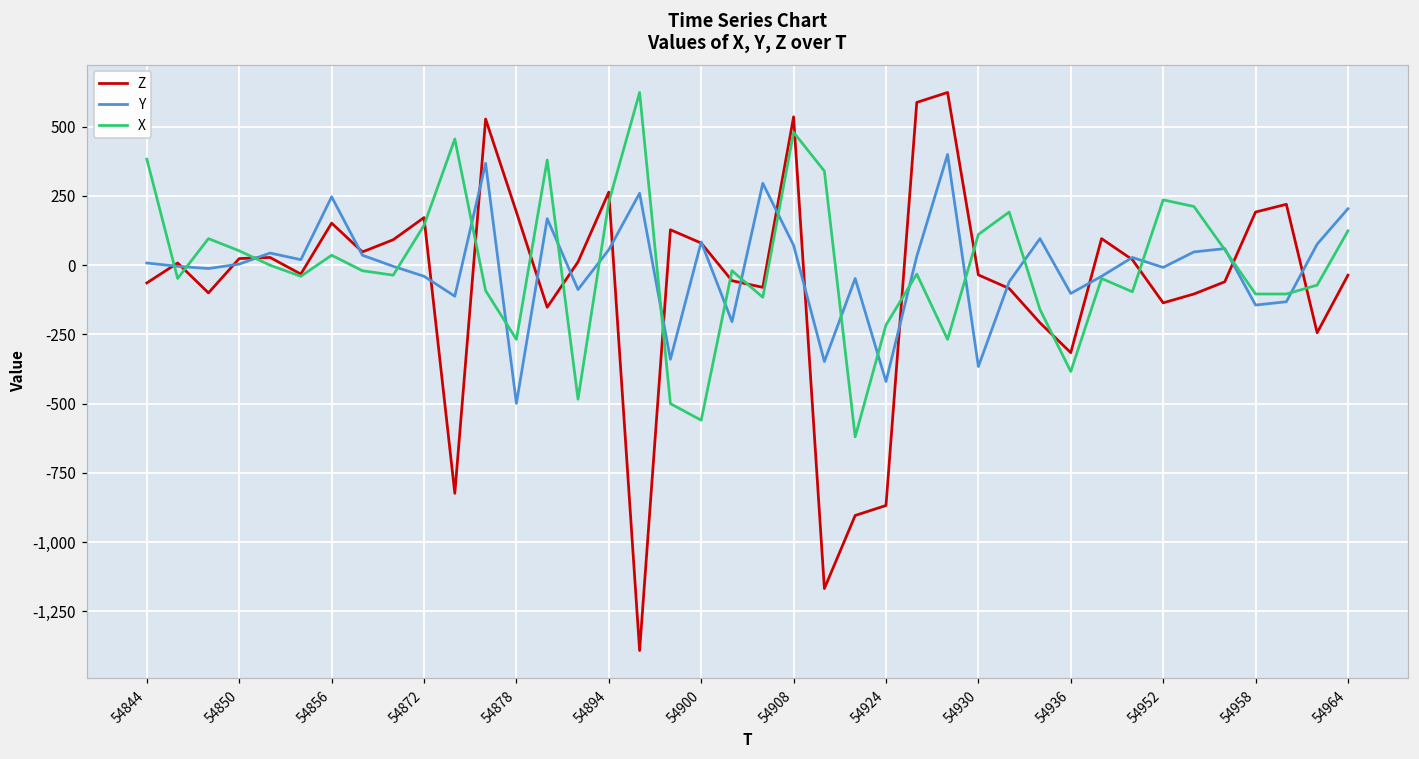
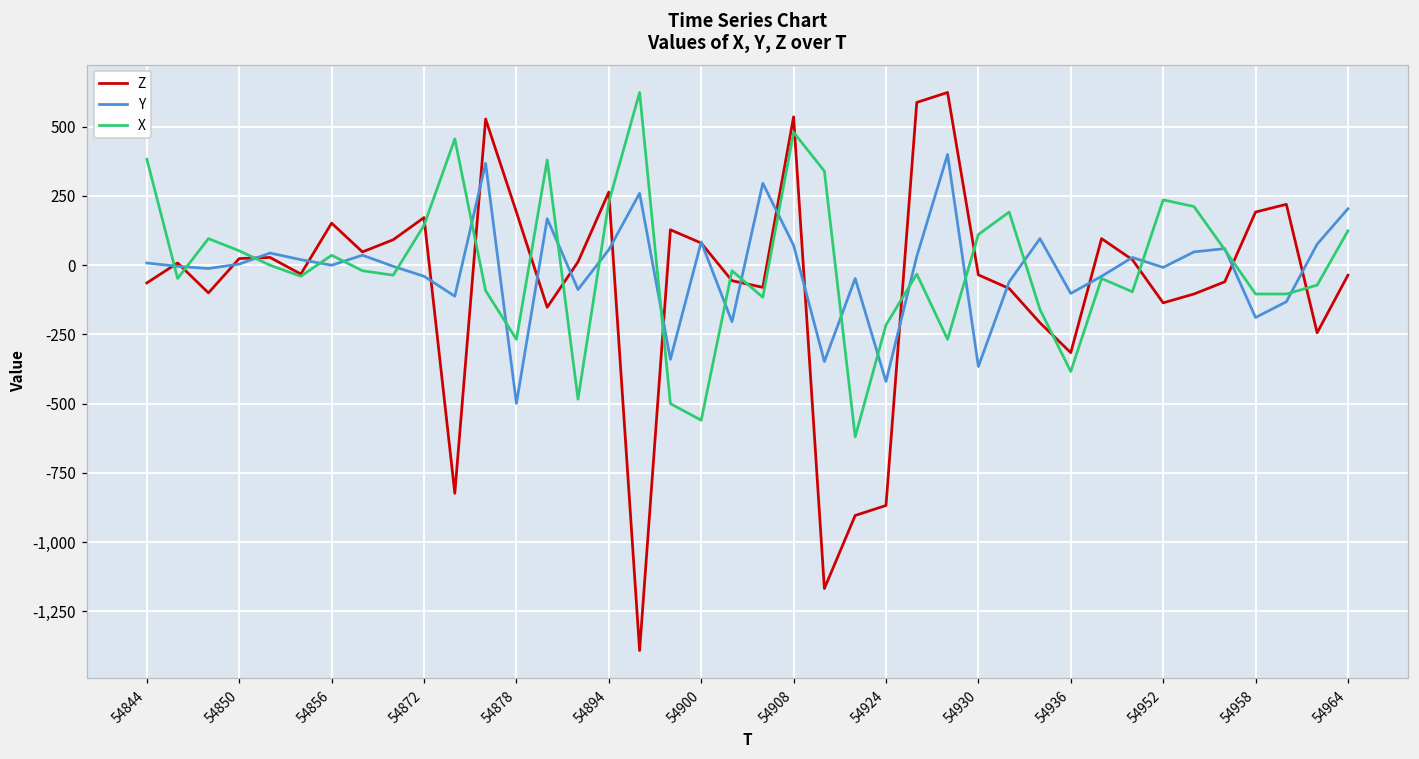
  {
    "Z": {
      "54844": -60,
      "54850": 20,
      "54856": 150,
      "54872": 170,
      "54878": 190,
      "54894": 260,
      "54908": 540,
      "54924": -870,
      "54930": -40,
      "54936": -320,
      "54952": -140,
      "54958": 190,
      "54964": -40
    },
    "Y": {
      "54844": 10,
      "54850": 0,
-     "54856": 250,
+     "54856": 0,
      "54872": -40,
      "54878": -500,
      "54894": 60,
      "54908": 70,
      "54924": -420,
      "54930": -370,
      "54936": -100,
      "54952": -10,
-     "54958": -140,
+     "54958": -190,
      "54964": 200
    },
    "X": {
      "54844": 380,
      "54850": 50,
      "54856": 40,
      "54872": 140,
      "54878": -270,
      "54894": 230,
      "54900": -560,
      "54908": 480,
      "54924": -220,
      "54930": 110,
      "54936": -380,
      "54952": 240,
      "54958": -100,
      "54964": 120
    }
  }
